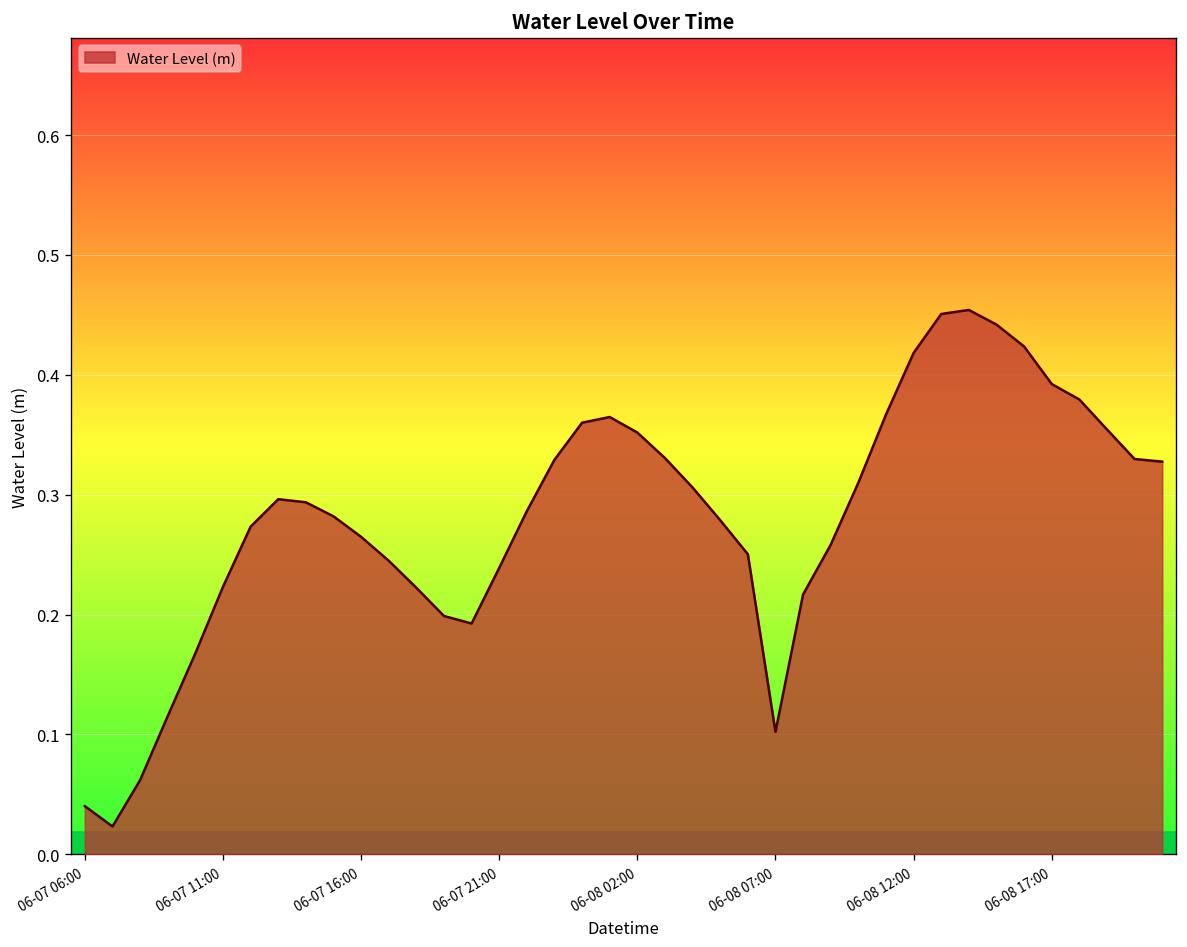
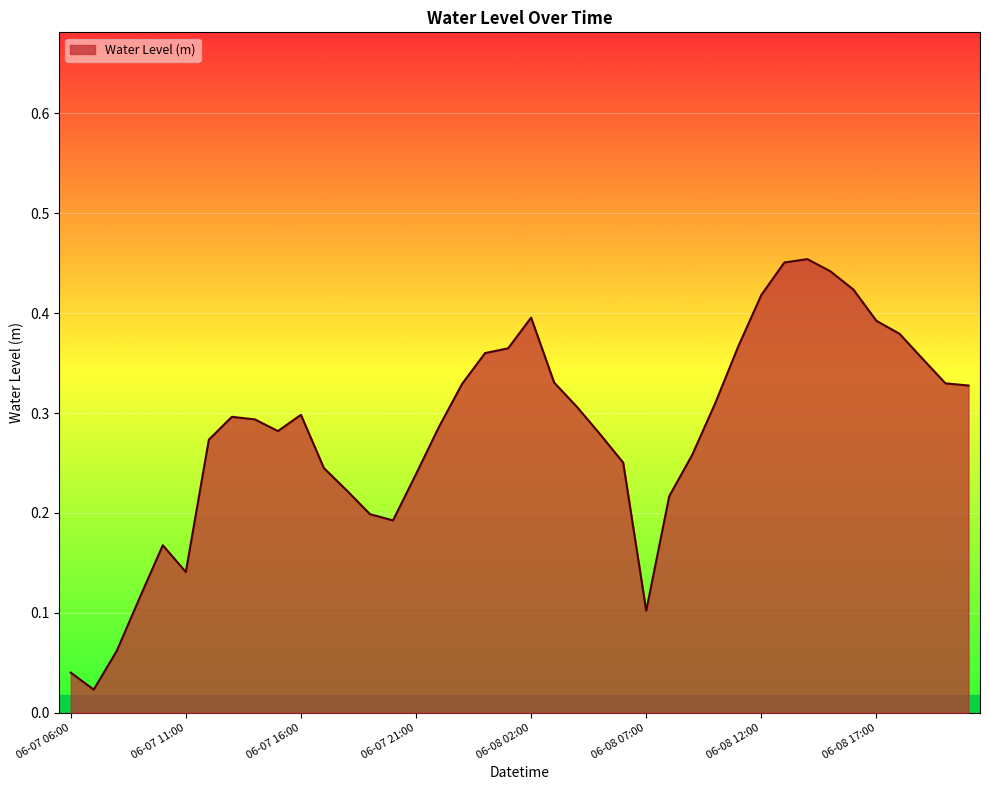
  {
    "06-07 06:00": 0.04,
-   "06-07 11:00": 0.22,
-   "06-07 16:00": 0.26,
+   "06-07 11:00": 0.14,
+   "06-07 16:00": 0.30,
    "06-07 21:00": 0.24,
-   "06-08 02:00": 0.35,
+   "06-08 02:00": 0.40,
    "06-08 07:00": 0.10,
    "06-08 12:00": 0.42,
    "06-08 17:00": 0.39
  }
